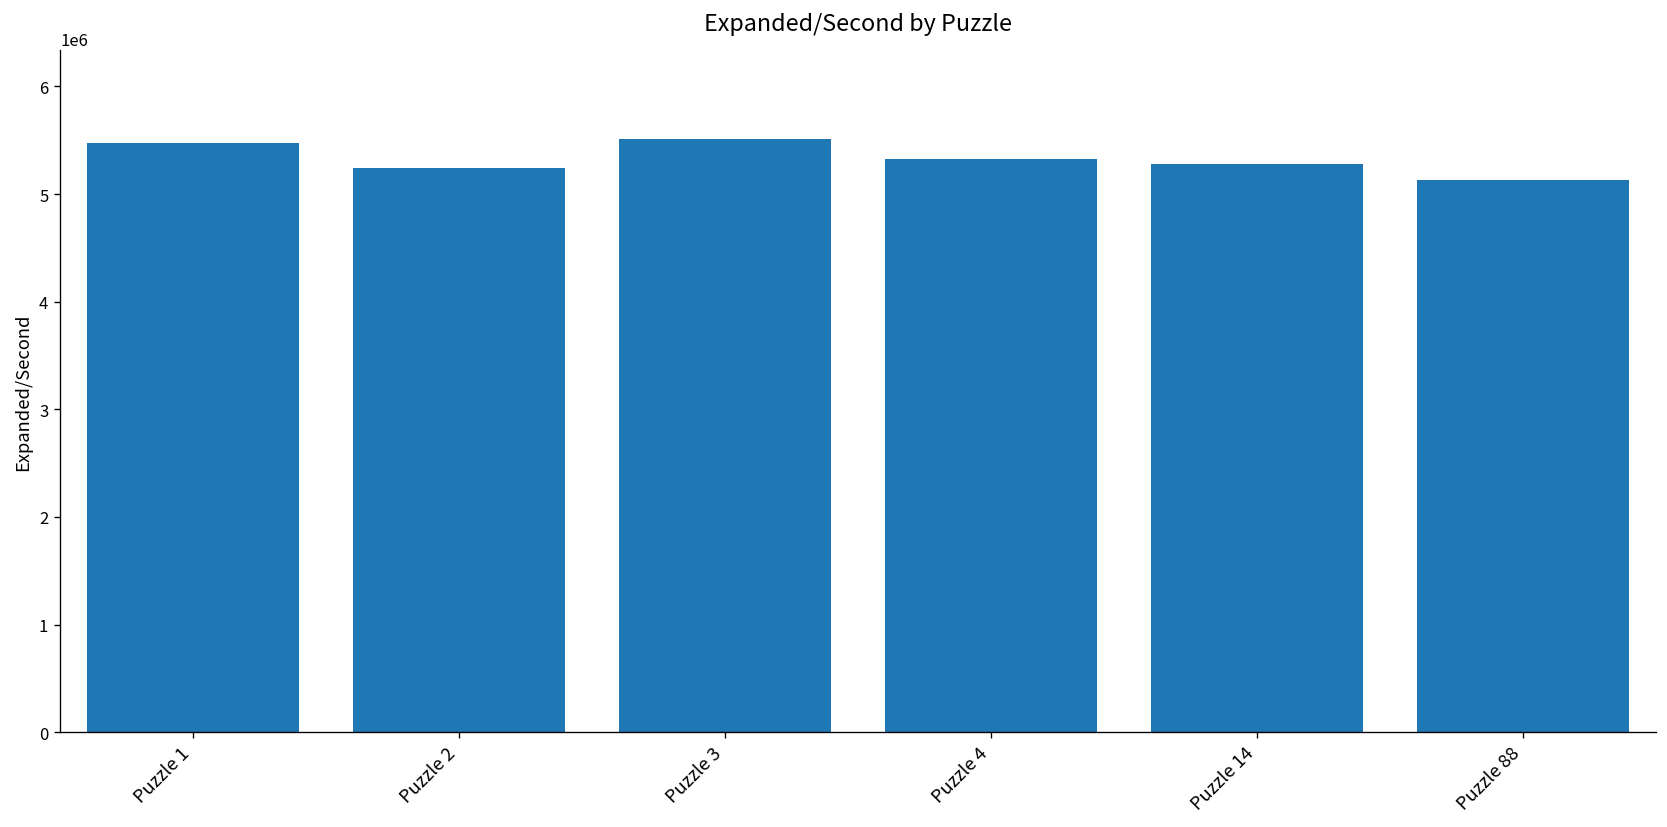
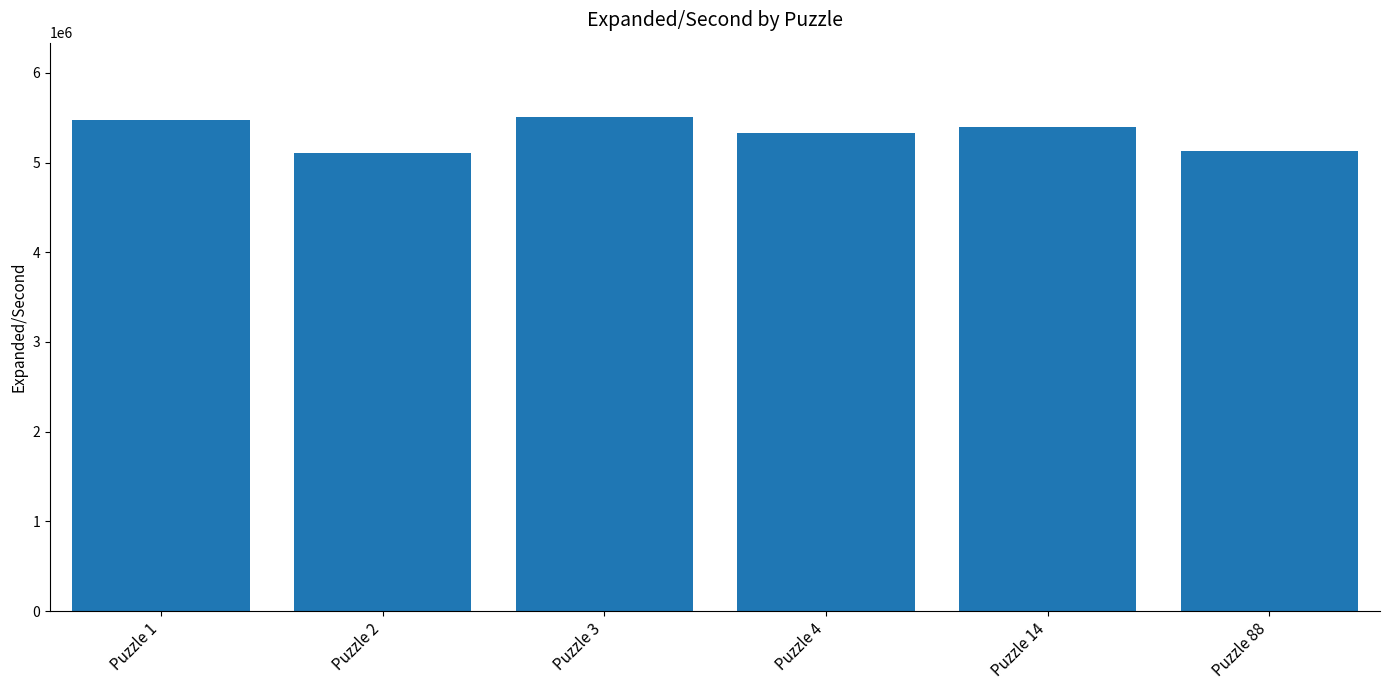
  {
    "Puzzle 1": 5500000,
-   "Puzzle 2": 5200000,
+   "Puzzle 2": 5100000,
    "Puzzle 3": 5500000,
    "Puzzle 4": 5300000,
-   "Puzzle 14": 5300000,
+   "Puzzle 14": 5400000,
    "Puzzle 88": 5100000
  }
